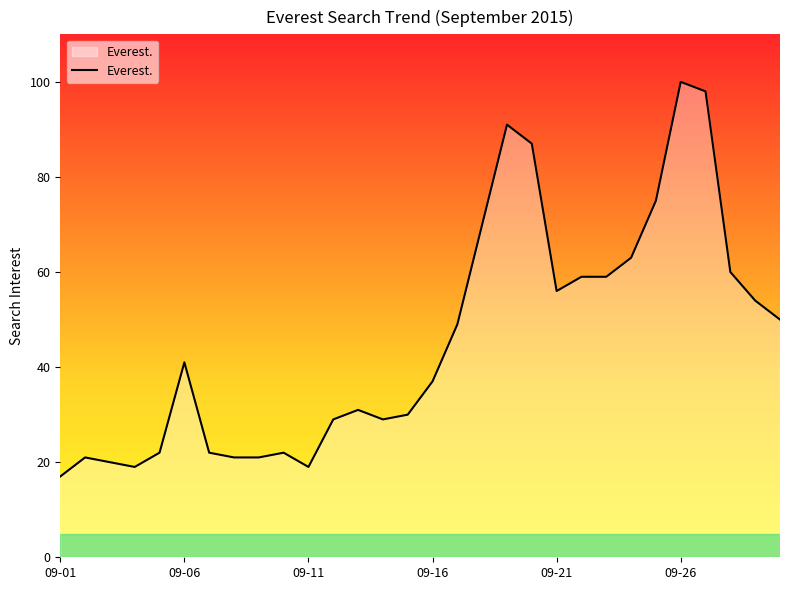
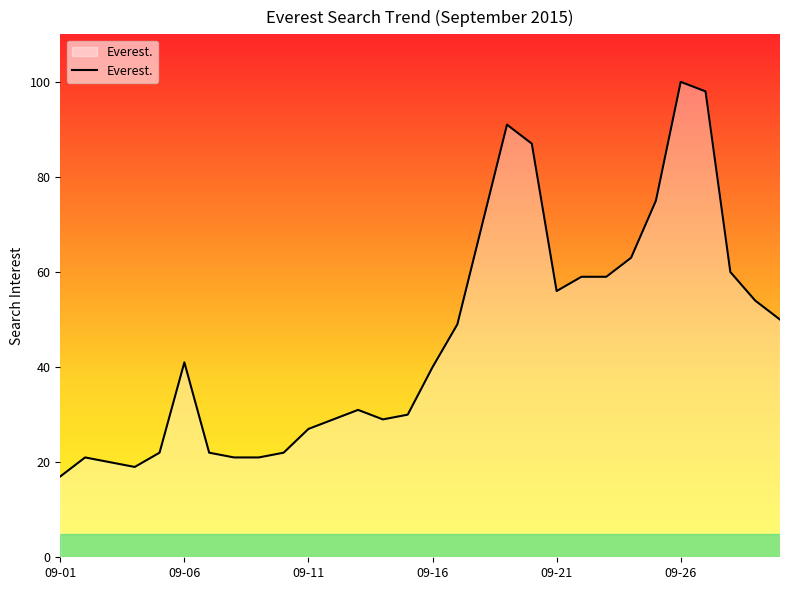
  {
    "09-01": 17,
    "09-06": 41,
-   "09-11": 19,
-   "09-16": 37,
+   "09-11": 27,
+   "09-16": 40,
    "09-21": 56,
    "09-26": 100
  }
